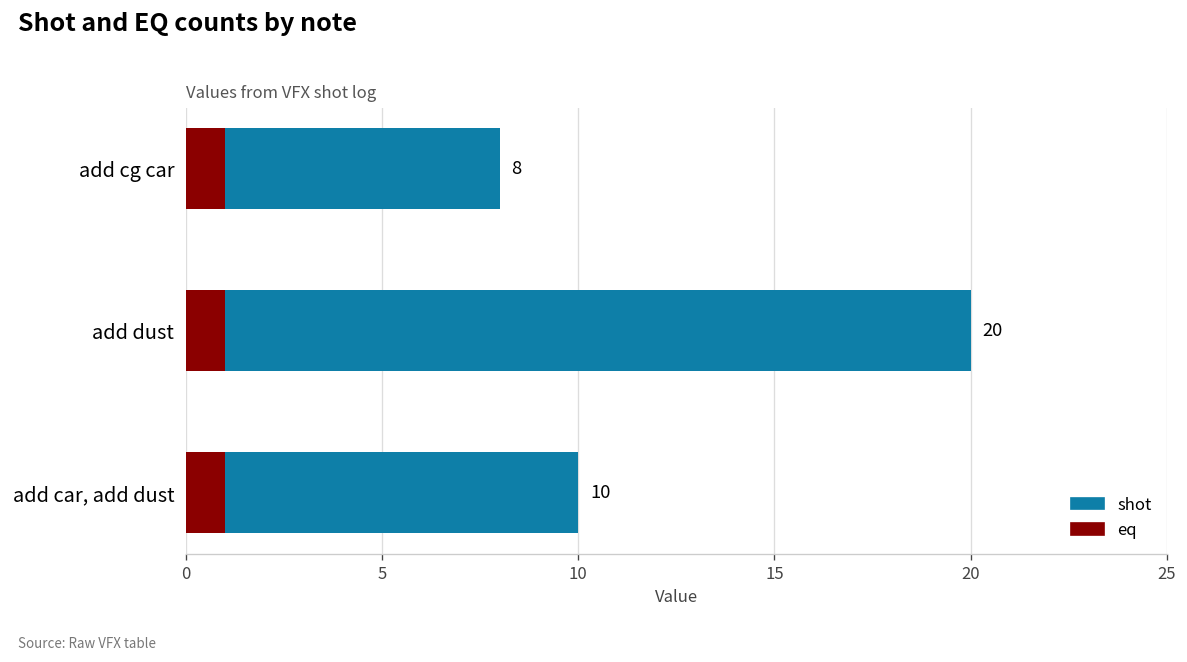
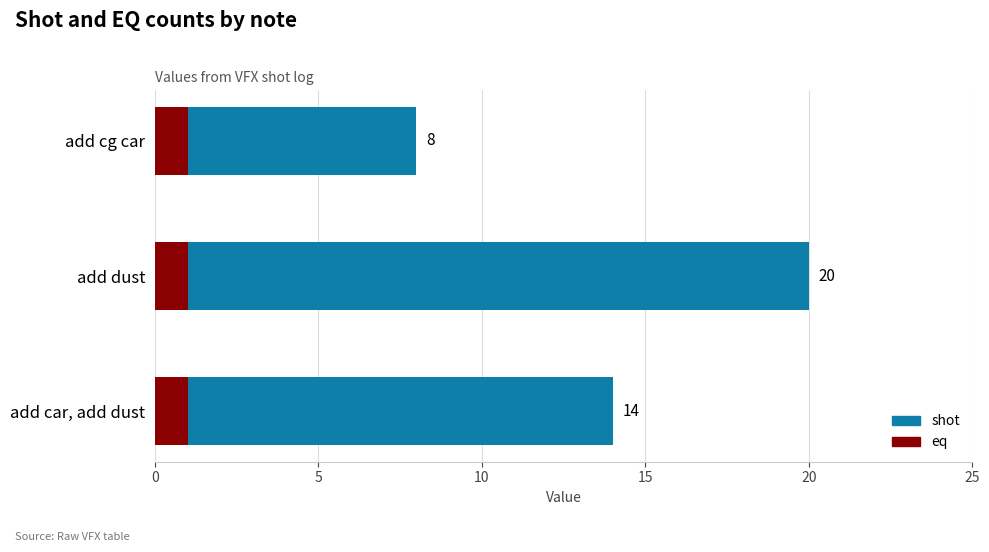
  {
    "shot": {
      "add cg car": 8,
      "add dust": 20,
-     "add car, add dust": 10
+     "add car, add dust": 14
    }
  }
